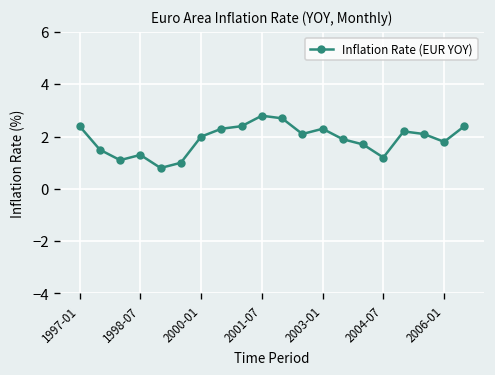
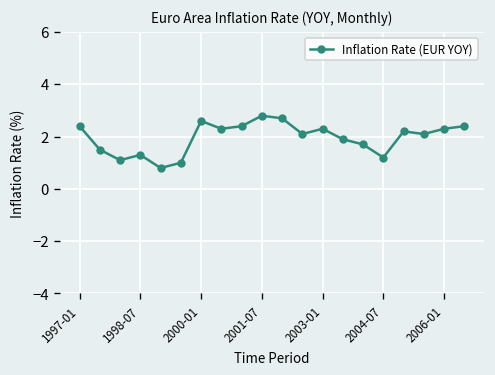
  {
    "1997-01": 2.4,
    "1998-07": 1.3,
-   "2000-01": 2.0,
+   "2000-01": 2.6,
    "2001-07": 2.8,
    "2003-01": 2.3,
    "2004-07": 1.2,
-   "2006-01": 1.8
+   "2006-01": 2.3
  }
